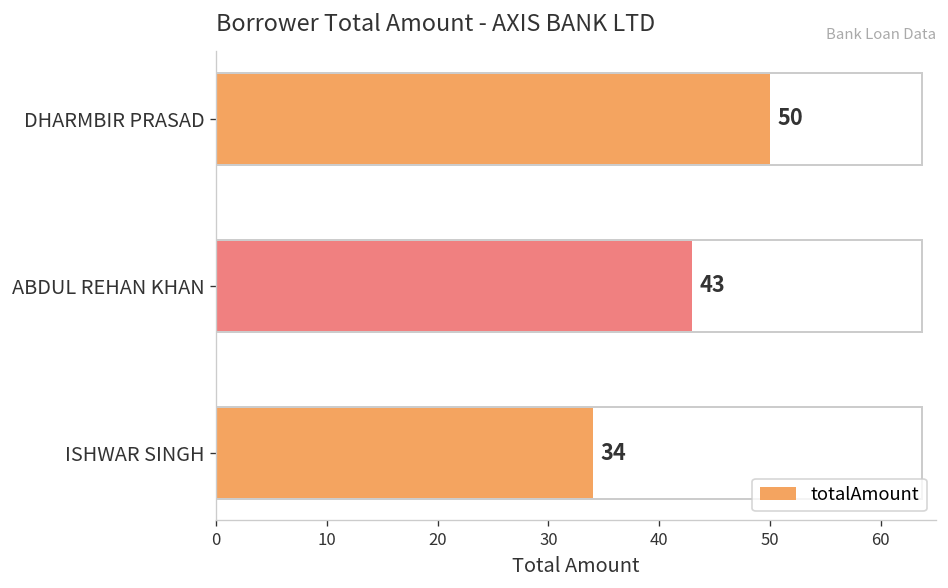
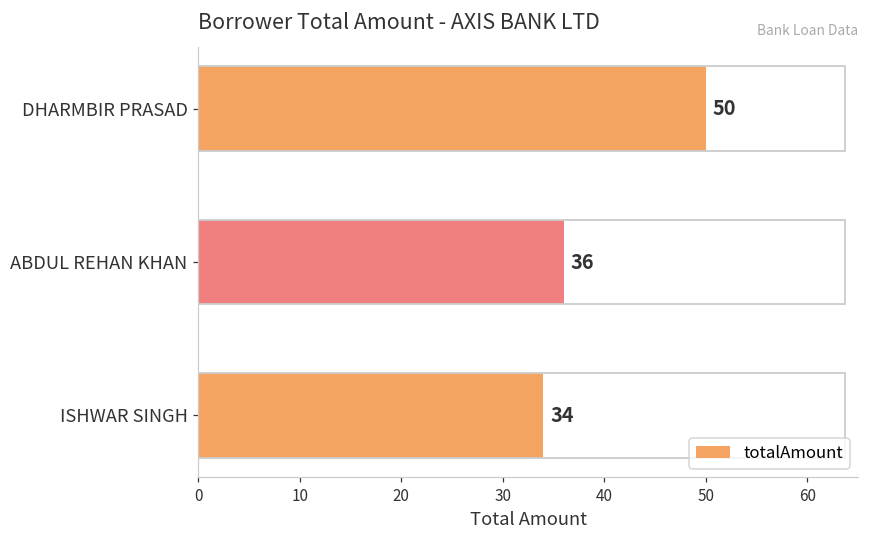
  {
    "DHARMBIR PRASAD": 50,
-   "ABDUL REHAN KHAN": 43,
+   "ABDUL REHAN KHAN": 36,
    "ISHWAR SINGH": 34
  }
